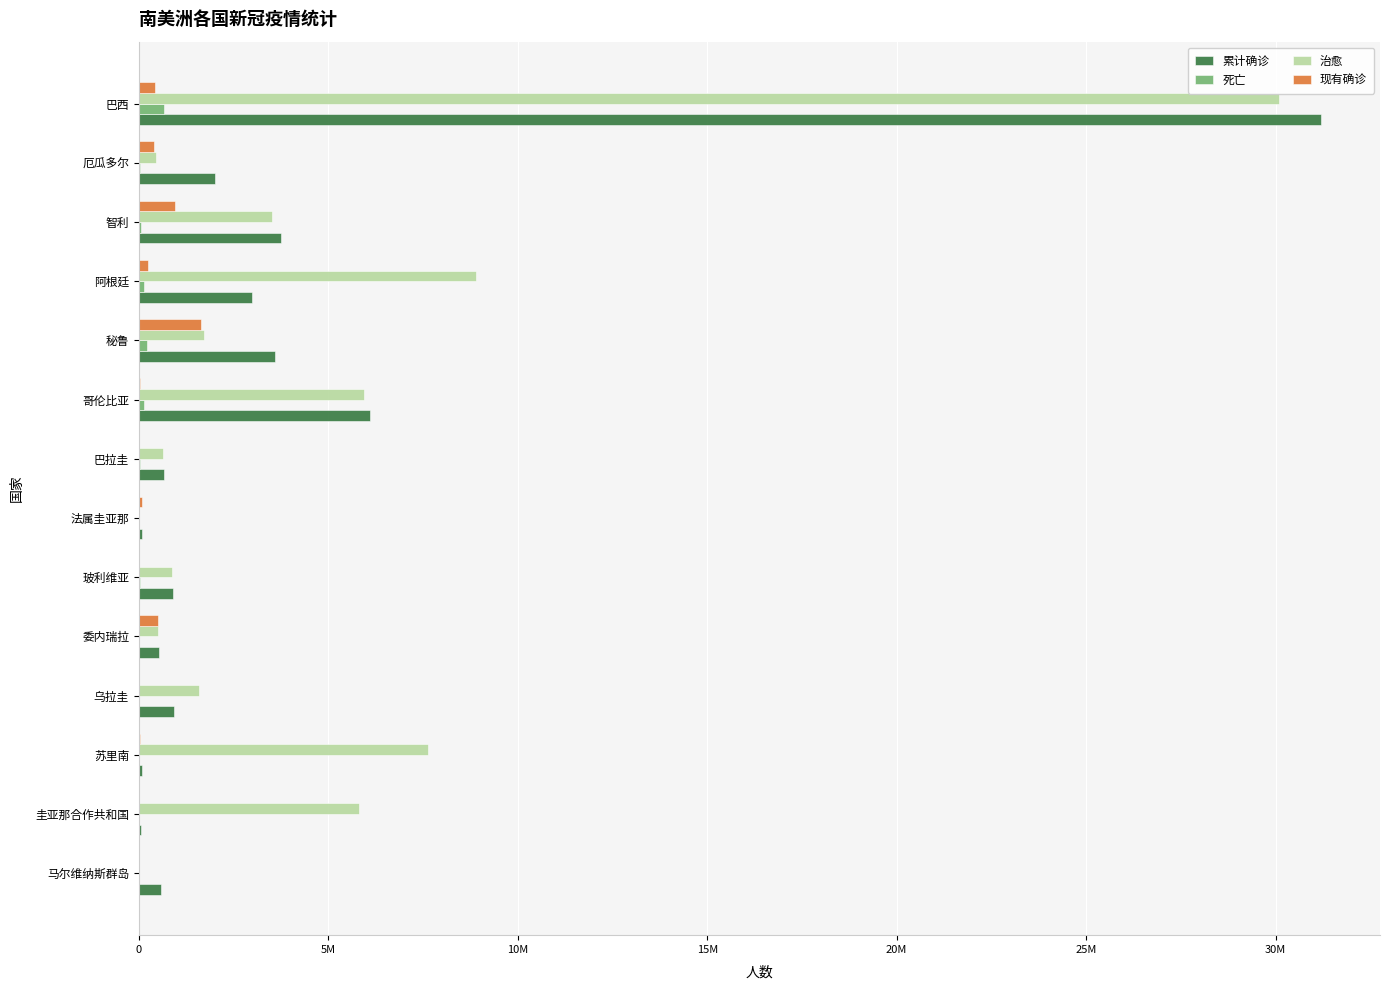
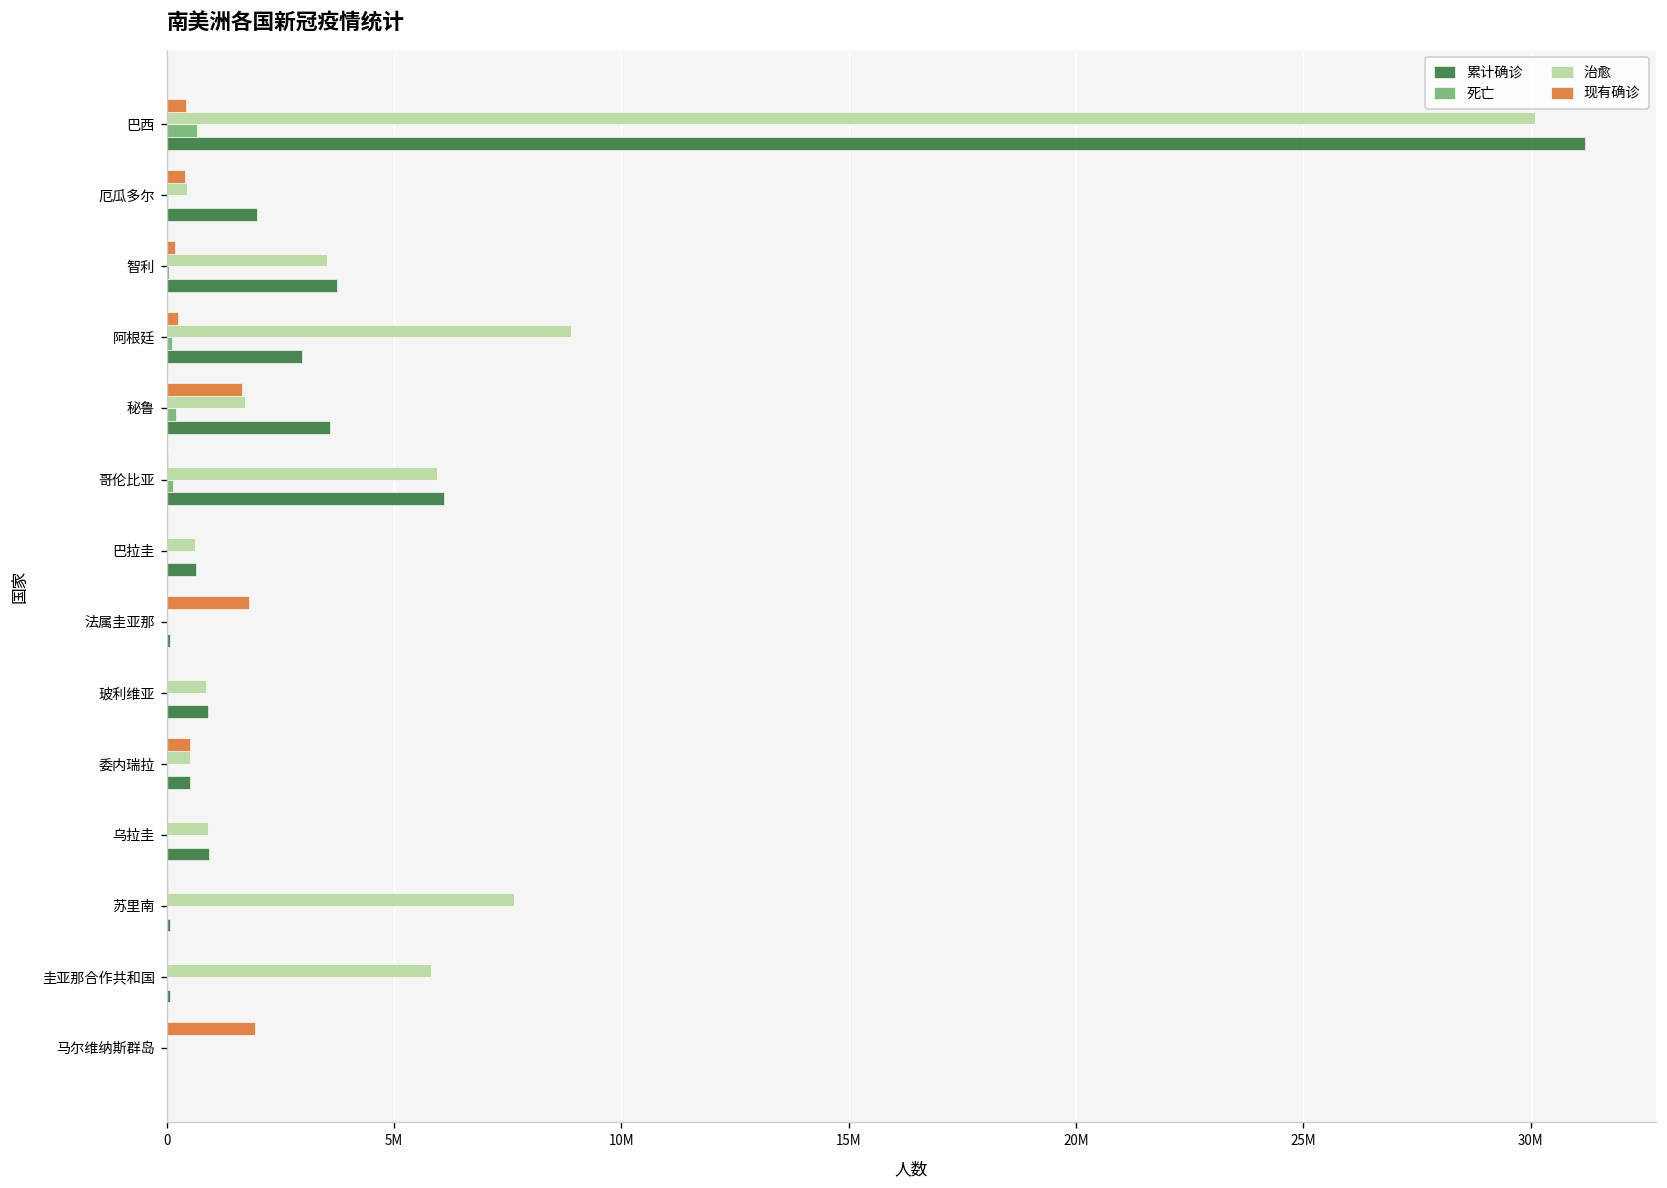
  {
    "累计确诊": {
      "巴西": 31200000,
      "厄瓜多尔": 2000000,
      "智利": 3800000,
      "阿根廷": 3000000,
      "秘鲁": 3600000,
      "哥伦比亚": 6100000,
      "巴拉圭": 700000,
      "法属圭亚那": 100000,
      "玻利维亚": 900000,
      "委内瑞拉": 500000,
      "乌拉圭": 900000,
      "苏里南": 100000,
-     "马尔维纳斯群岛": 600000
+     "马尔维纳斯群岛": 0
    },
    "死亡": {
      "巴西": 700000,
      "阿根廷": 100000,
      "秘鲁": 200000,
      "哥伦比亚": 100000,
      "马尔维纳斯群岛": 0
    },
    "治愈": {
      "巴西": 30100000,
      "厄瓜多尔": 400000,
      "智利": 3500000,
      "阿根廷": 8900000,
      "秘鲁": 1700000,
      "哥伦比亚": 5900000,
      "巴拉圭": 600000,
      "玻利维亚": 900000,
      "委内瑞拉": 500000,
-     "乌拉圭": 1600000,
+     "乌拉圭": 900000,
      "苏里南": 7600000,
      "圭亚那合作共和国": 5800000
    },
    "现有确诊": {
      "巴西": 400000,
      "厄瓜多尔": 400000,
-     "智利": 1000000,
+     "智利": 200000,
      "阿根廷": 300000,
      "秘鲁": 1700000,
-     "法属圭亚那": 100000,
+     "法属圭亚那": 1800000,
      "委内瑞拉": 500000,
-     "马尔维纳斯群岛": 0
+     "马尔维纳斯群岛": 2000000
    }
  }
